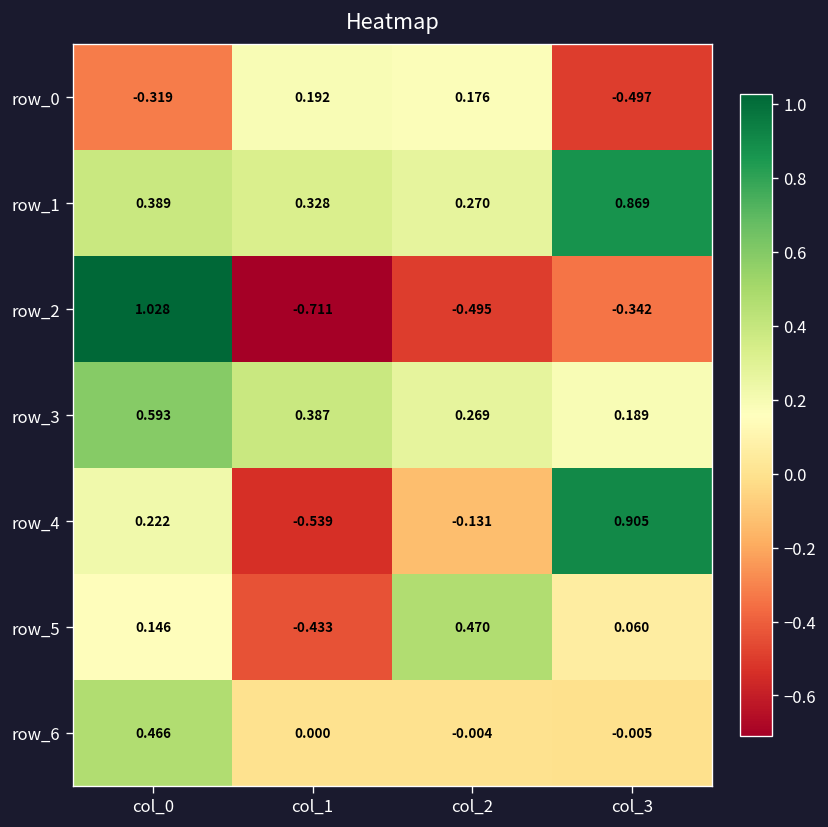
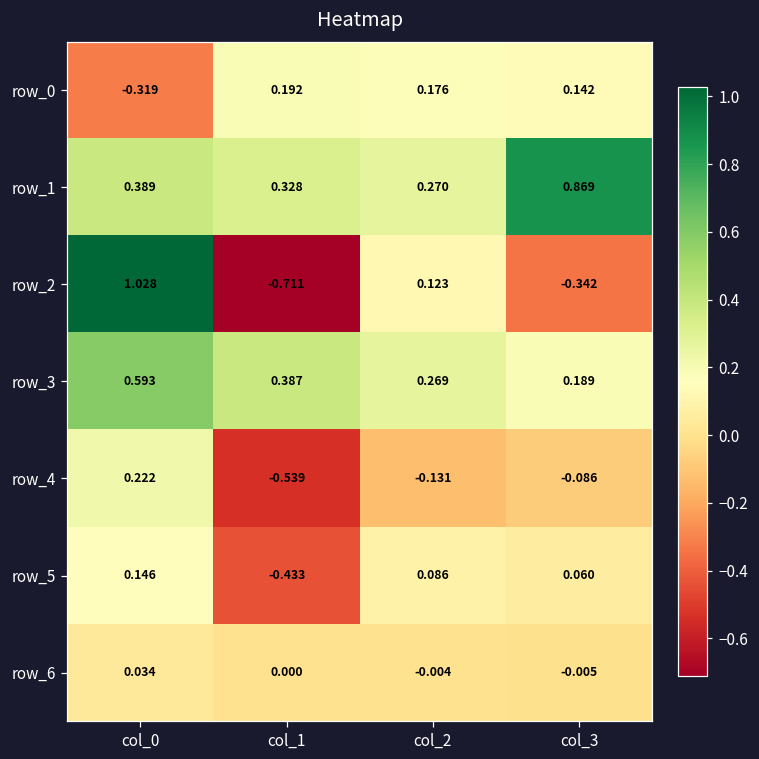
  {
    "row_0": {
      "col_0": -0.319,
      "col_1": 0.192,
      "col_2": 0.176,
-     "col_3": -0.497
+     "col_3": 0.142
    },
    "row_1": {
      "col_0": 0.389,
      "col_1": 0.328,
      "col_2": 0.270,
      "col_3": 0.869
    },
    "row_2": {
      "col_0": 1.028,
      "col_1": -0.711,
-     "col_2": -0.495,
+     "col_2": 0.123,
      "col_3": -0.342
    },
    "row_3": {
      "col_0": 0.593,
      "col_1": 0.387,
      "col_2": 0.269,
      "col_3": 0.189
    },
    "row_4": {
      "col_0": 0.222,
      "col_1": -0.539,
      "col_2": -0.131,
-     "col_3": 0.905
+     "col_3": -0.086
    },
    "row_5": {
      "col_0": 0.146,
      "col_1": -0.433,
-     "col_2": 0.470,
+     "col_2": 0.086,
      "col_3": 0.060
    },
    "row_6": {
-     "col_0": 0.466,
+     "col_0": 0.034,
      "col_1": 0.000,
      "col_2": -0.004,
      "col_3": -0.005
    }
  }
